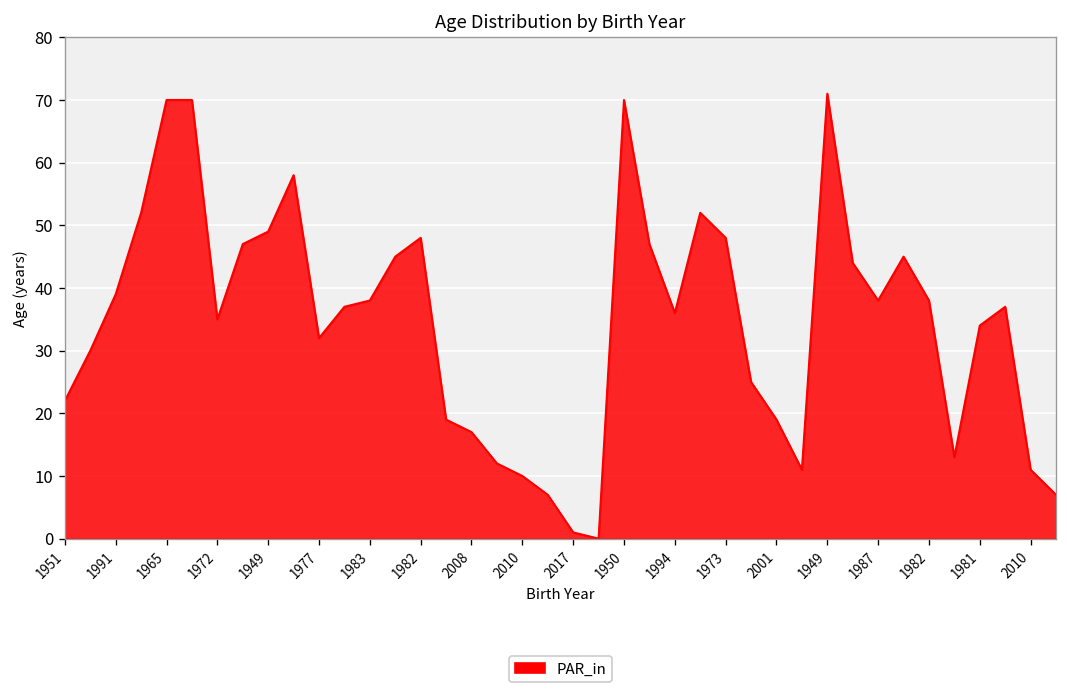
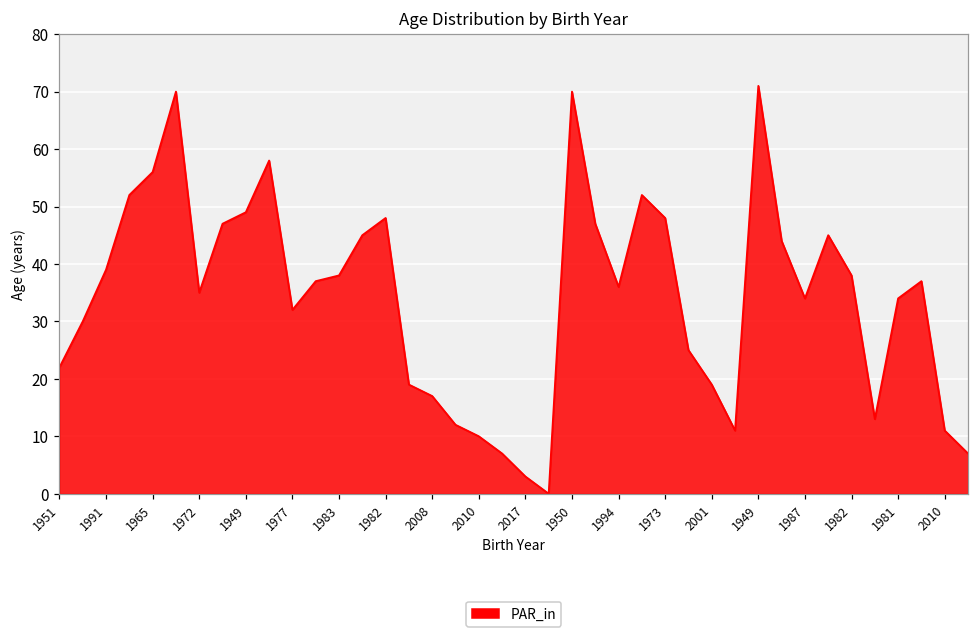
  {
    "1951": 22,
    "1991": 39,
-   "1965": 70,
+   "1965": 56,
    "1972": 35,
    "2008": 17,
-   "2017": 1,
+   "2017": 3,
    "1994": 36,
-   "1987": 38,
+   "1987": 34,
    "1981": 34
  }
